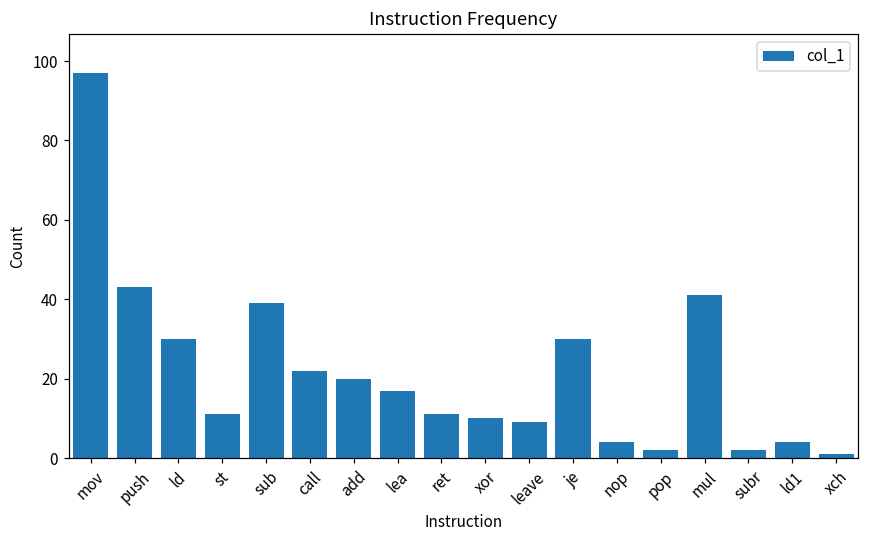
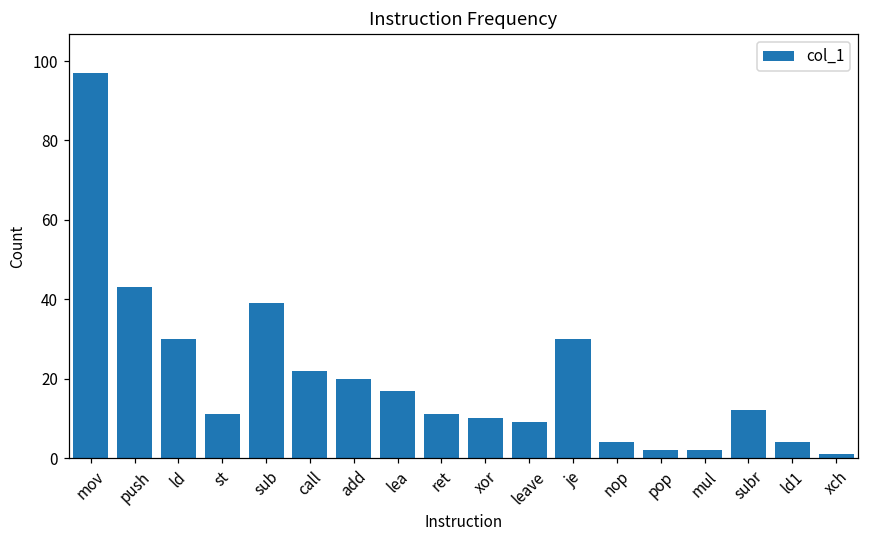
  {
    "mov": 97,
    "push": 43,
    "ld": 30,
    "st": 11,
    "sub": 39,
    "call": 22,
    "add": 20,
    "lea": 17,
    "ret": 11,
    "xor": 10,
    "leave": 9,
    "je": 30,
    "nop": 4,
    "pop": 2,
-   "mul": 41,
-   "subr": 2,
+   "mul": 2,
+   "subr": 12,
    "ld1": 4,
    "xch": 1
  }
